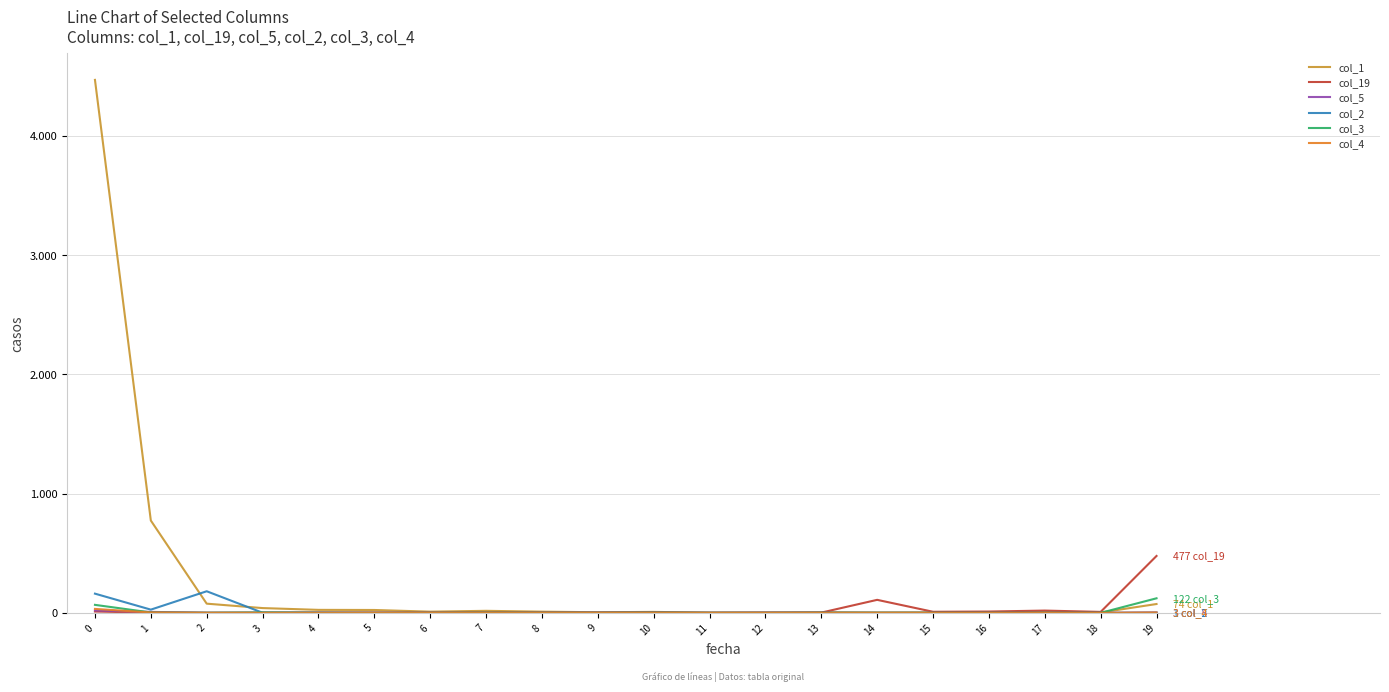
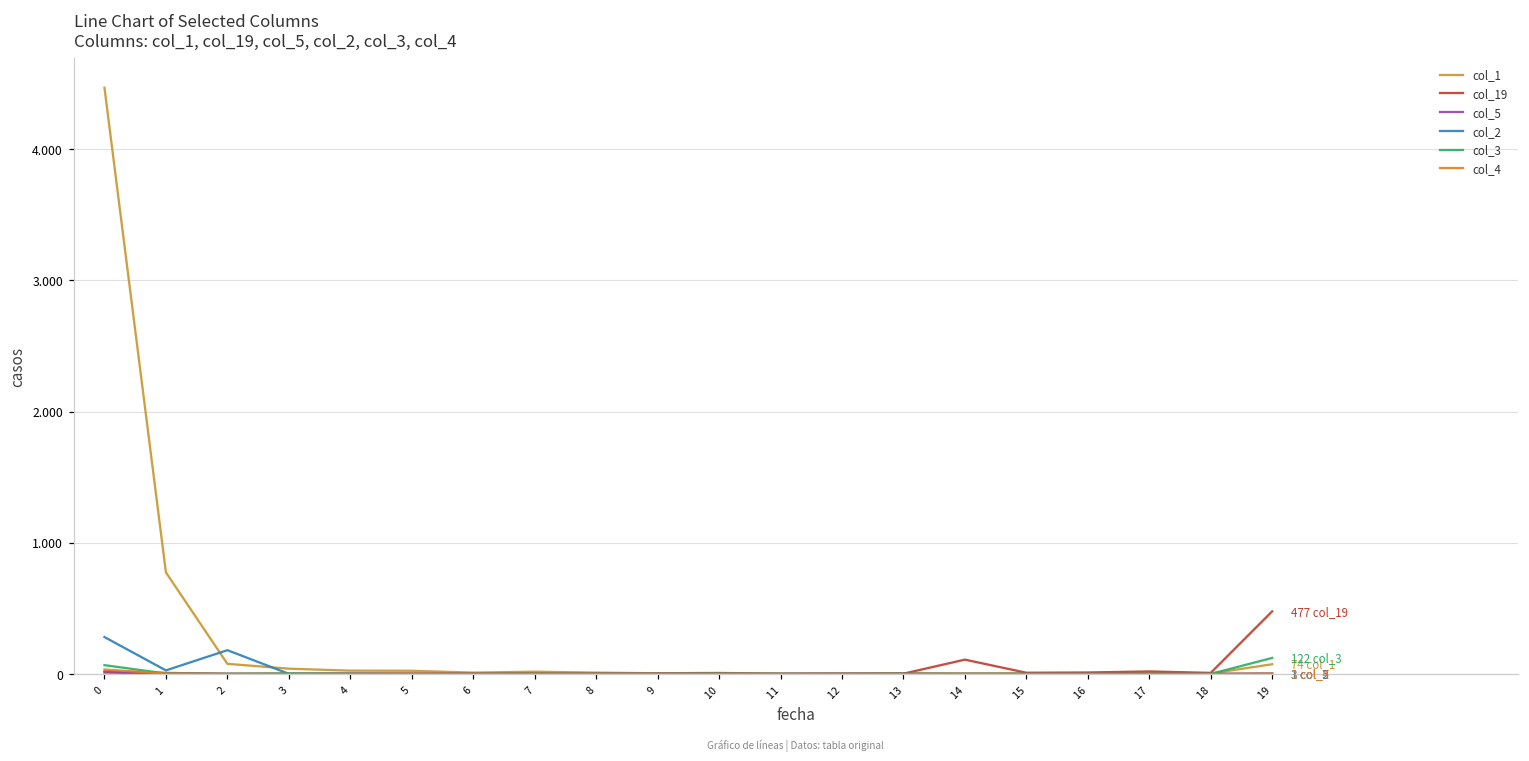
  {
    "col_19": {
      "19": 477
    },
    "col_2": {
-     "0": 0.16,
+     "0": 0.28,
      "2": 0.18
    },
    "col_3": {
      "0": 0.07
    }
  }
